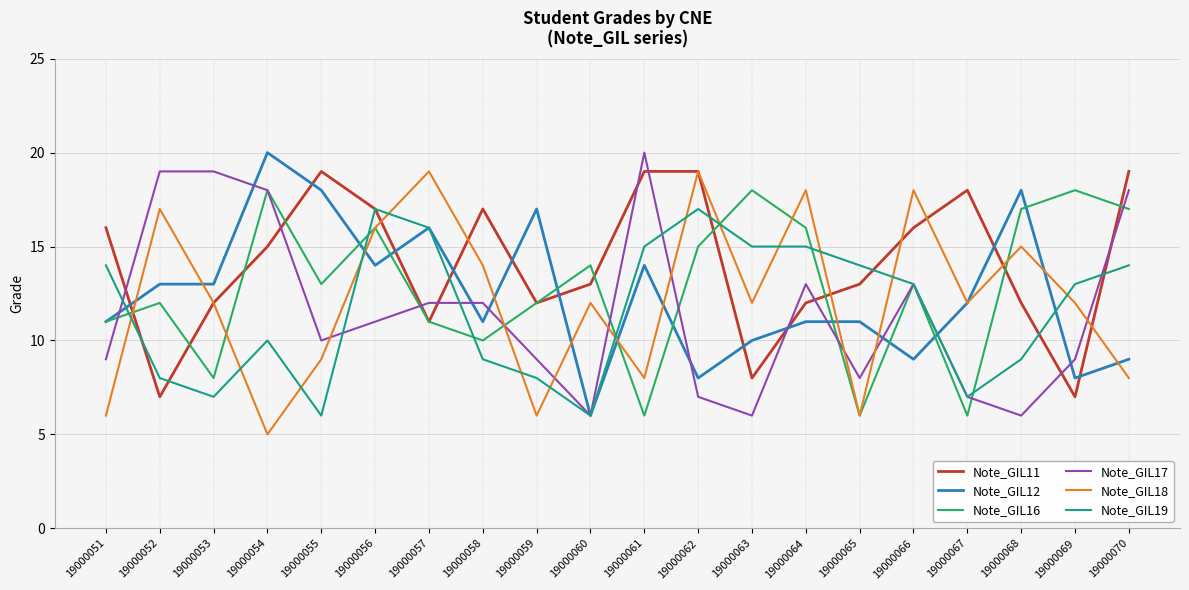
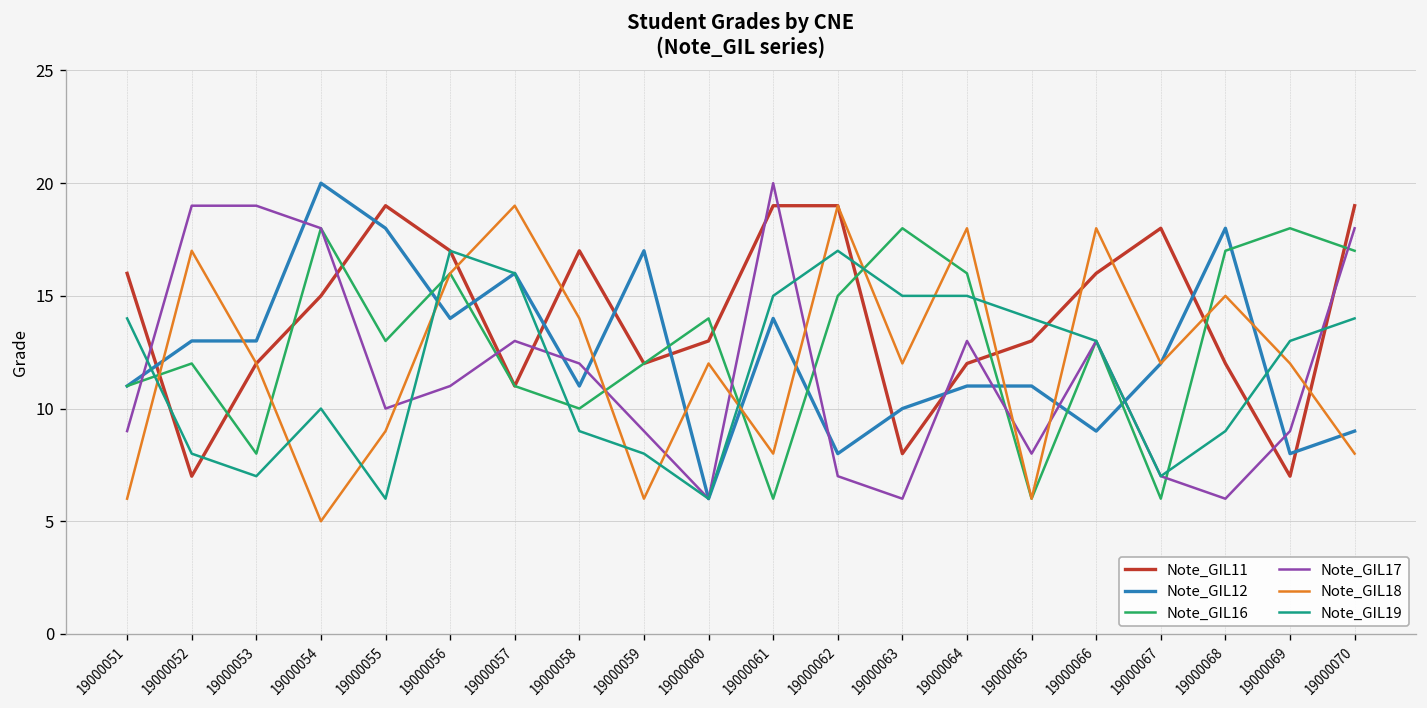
  {
    "Note_GIL11": {
      "19000051": 16,
      "19000052": 7,
      "19000054": 15,
      "19000055": 19,
      "19000058": 17,
      "19000060": 13,
      "19000061": 19,
      "19000063": 8,
      "19000064": 12,
      "19000065": 13,
      "19000066": 16,
      "19000067": 18,
      "19000068": 12,
      "19000069": 7,
      "19000070": 19
    },
    "Note_GIL12": {
      "19000052": 13,
      "19000053": 13,
      "19000054": 20,
      "19000055": 18,
      "19000056": 14,
      "19000058": 11,
      "19000059": 17,
      "19000061": 14,
      "19000062": 8,
      "19000063": 10,
      "19000064": 11,
      "19000065": 11,
      "19000066": 9,
      "19000068": 18,
      "19000069": 8,
      "19000070": 9
    },
    "Note_GIL17": {
      "19000051": 9,
      "19000052": 19,
      "19000053": 19,
      "19000055": 10,
      "19000056": 11,
-     "19000057": 12,
+     "19000057": 13,
      "19000058": 12,
      "19000059": 9,
      "19000061": 20,
      "19000062": 7,
      "19000063": 6,
      "19000064": 13,
      "19000065": 8,
      "19000068": 6,
      "19000069": 9,
      "19000070": 18
    },
    "Note_GIL18": {
      "19000051": 6,
      "19000052": 17,
      "19000054": 5,
      "19000055": 9,
      "19000057": 19,
      "19000058": 14,
      "19000059": 6,
      "19000060": 12,
      "19000061": 8,
      "19000063": 12,
      "19000064": 18,
      "19000066": 18,
      "19000068": 15,
      "19000069": 12,
      "19000070": 8
    }
  }
